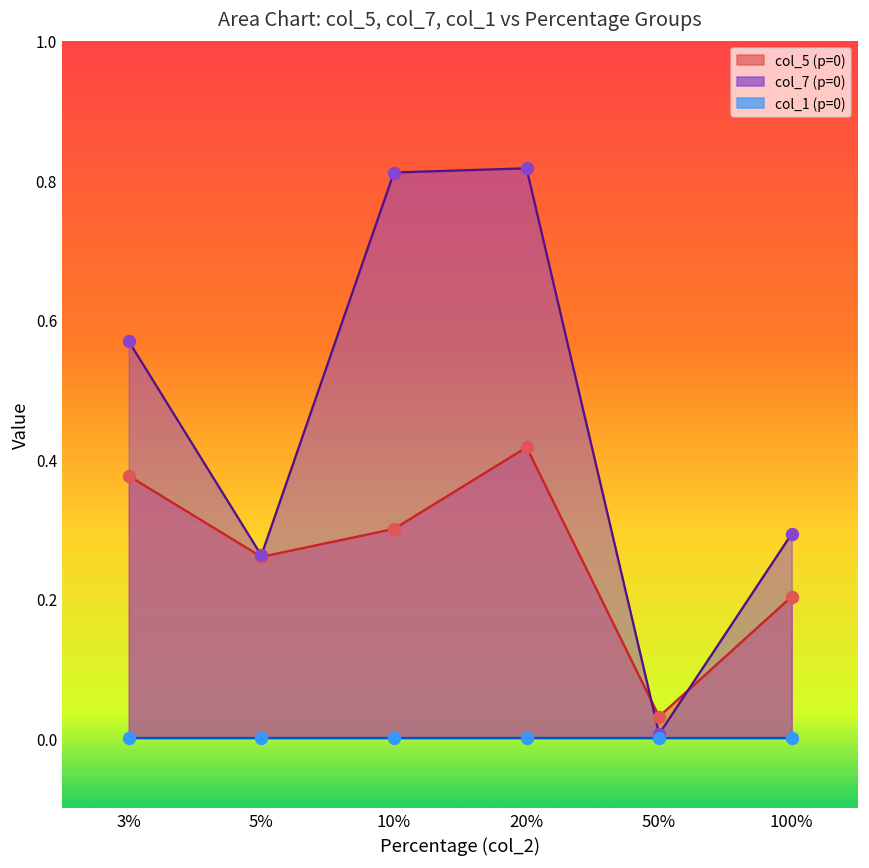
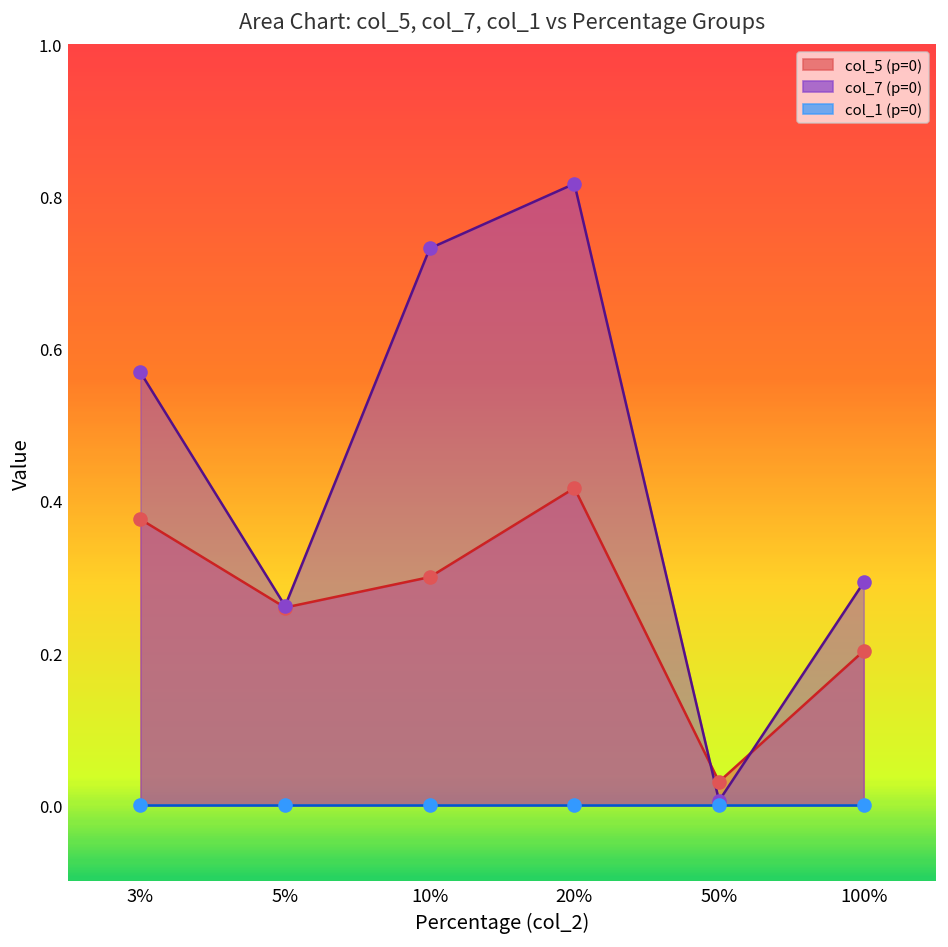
  {
    "col_5 (p=0)": {
      "3%": 0.38,
      "10%": 0.30,
      "20%": 0.42,
      "50%": 0.03,
      "100%": 0.20
    },
    "col_7 (p=0)": {
      "3%": 0.57,
-     "10%": 0.81,
+     "10%": 0.73,
      "20%": 0.82,
      "50%": 0.01,
      "100%": 0.29
    },
    "col_1 (p=0)": {
      "3%": 0.00,
      "5%": 0.00,
      "10%": 0.00,
      "20%": 0.00,
      "50%": 0.00,
      "100%": 0.00
    }
  }
